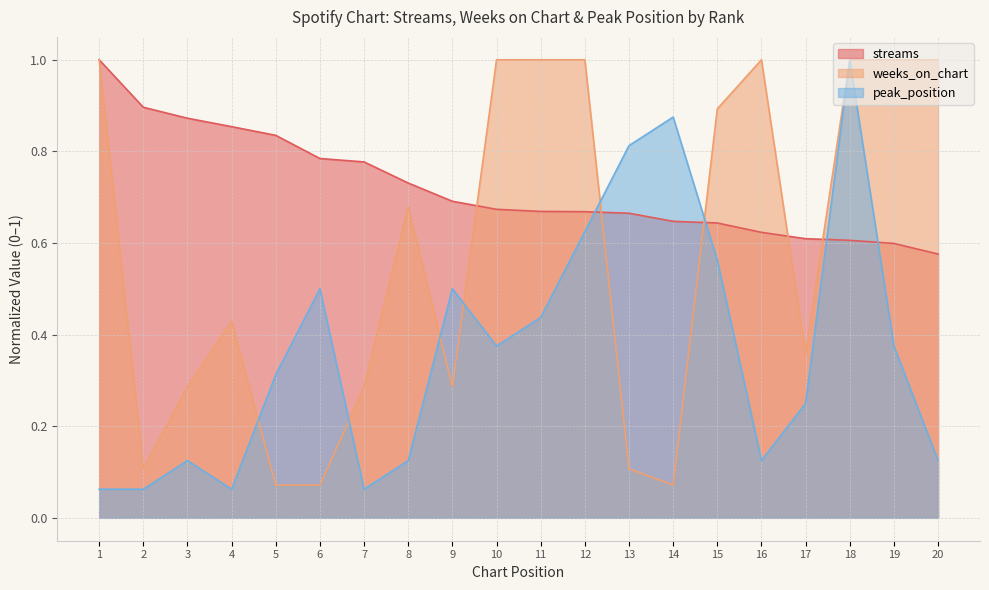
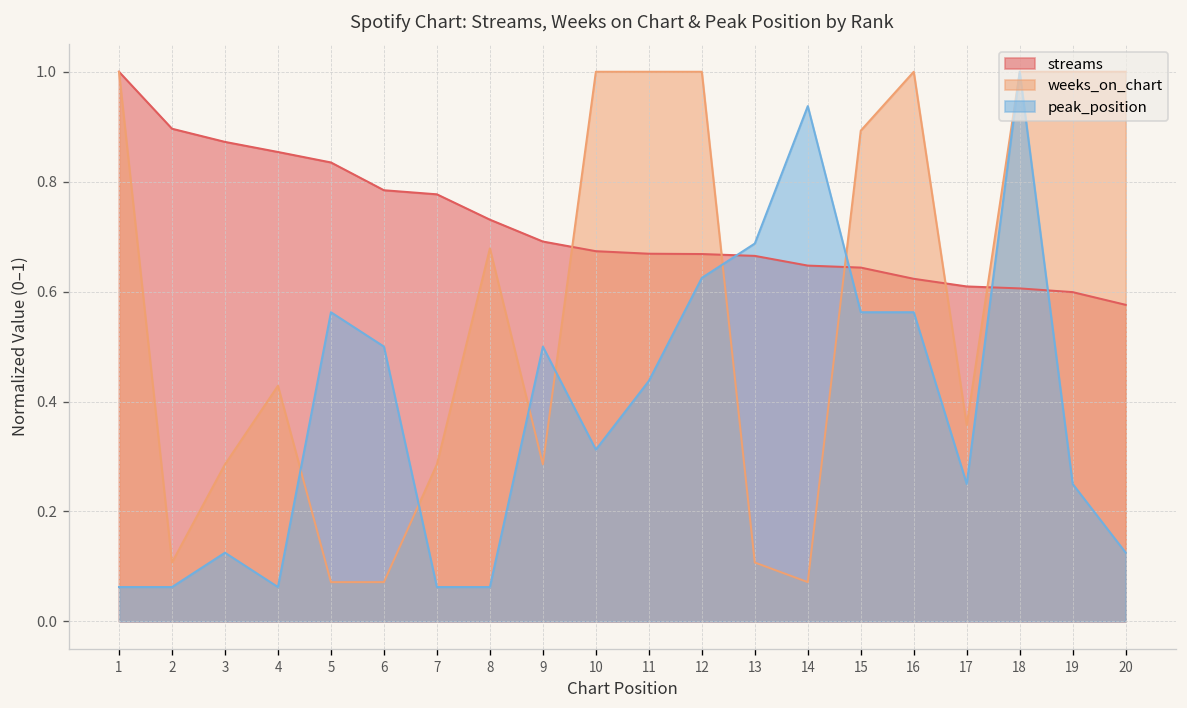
  {
    "peak_position": {
      "1": 0.06,
      "2": 0.06,
      "3": 0.13,
      "4": 0.06,
-     "5": 0.31,
+     "5": 0.56,
      "6": 0.50,
      "7": 0.06,
-     "8": 0.13,
+     "8": 0.06,
      "9": 0.50,
-     "10": 0.38,
+     "10": 0.31,
      "11": 0.44,
      "12": 0.63,
-     "13": 0.81,
-     "14": 0.88,
+     "13": 0.69,
+     "14": 0.94,
      "15": 0.56,
-     "16": 0.13,
+     "16": 0.56,
      "17": 0.25,
-     "19": 0.38,
+     "19": 0.25,
      "20": 0.13
    }
  }
